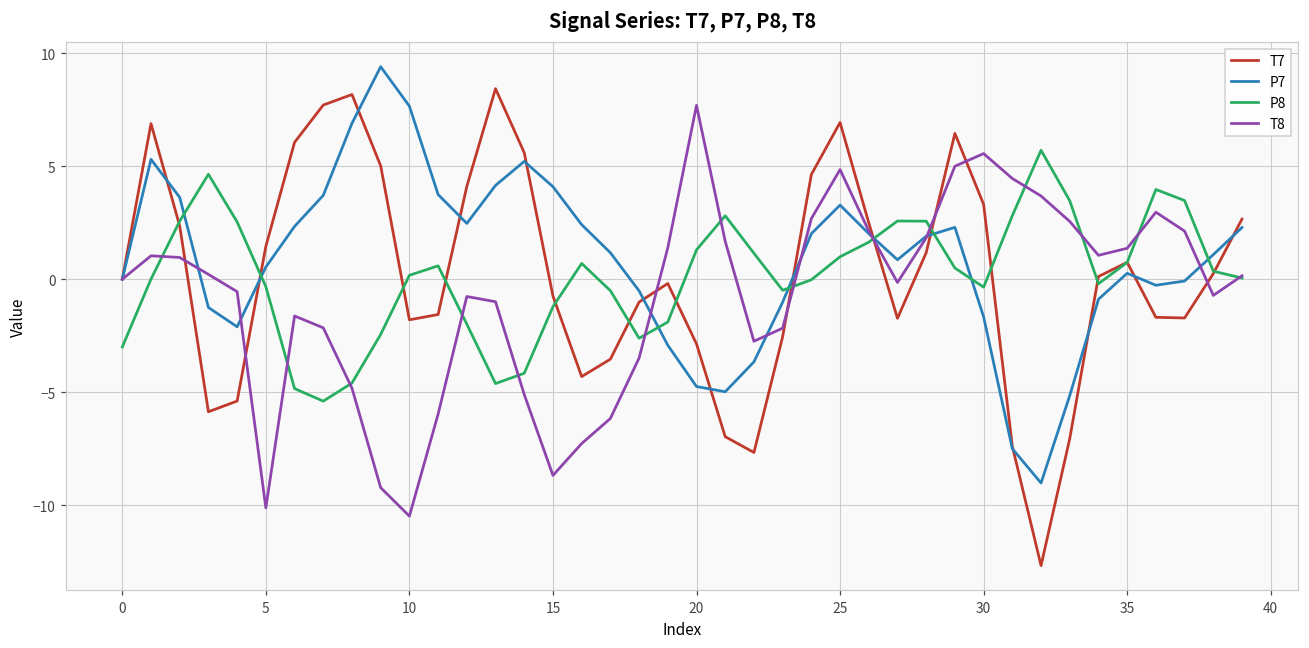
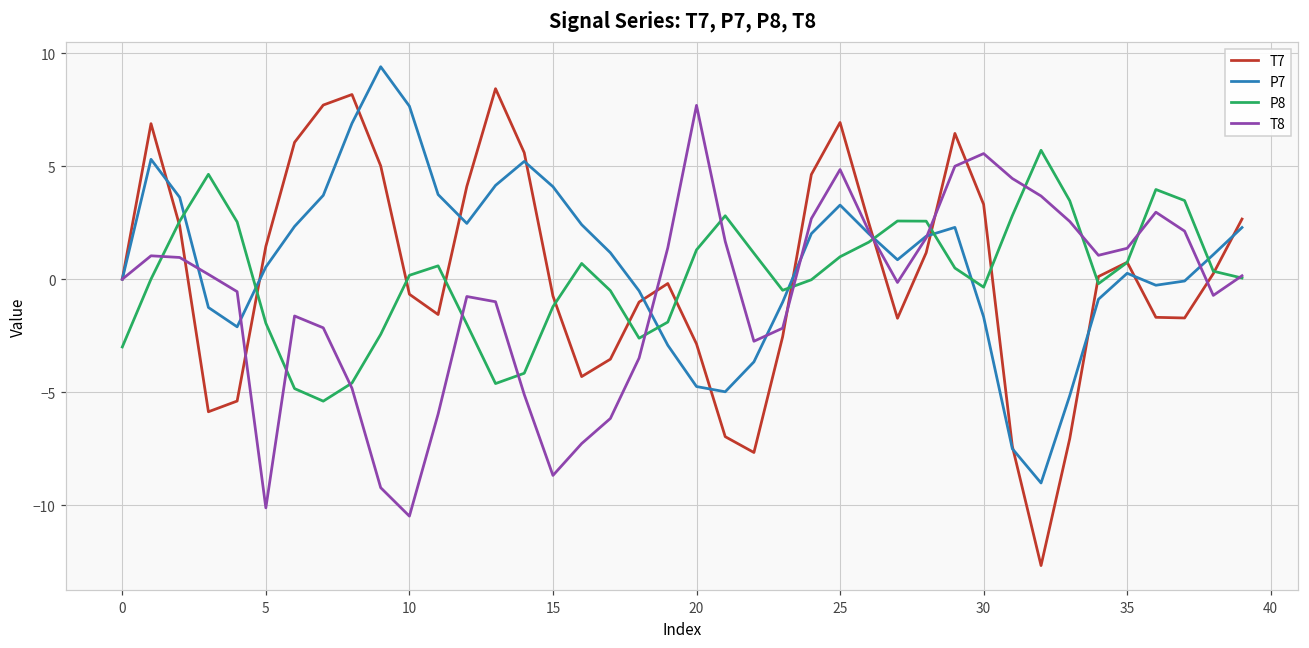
  {
    "T7": {
      "5": 1.5,
-     "10": -1.8,
+     "10": -0.7,
      "15": -0.7,
      "20": -2.9,
      "25": 6.9,
      "30": 3.3
    },
    "P7": {
      "5": 0.5,
      "10": 7.7,
      "15": 4.1,
      "20": -4.8,
      "25": 3.3,
      "30": -1.7,
      "35": 0.3
    },
    "P8": {
      "0": -3.0,
-     "5": -0.3,
+     "5": -1.9,
      "10": 0.2,
      "15": -1.2,
      "20": 1.3,
      "25": 1.0,
      "30": -0.4
    },
    "T8": {
      "5": -10.1,
      "10": -10.5,
      "15": -8.7,
      "20": 7.7,
      "25": 4.9,
      "30": 5.6,
      "35": 1.4
    }
  }
